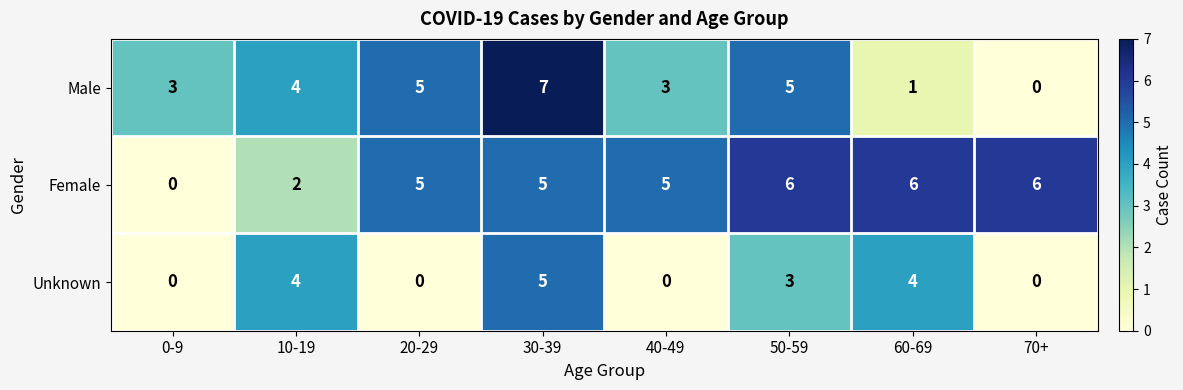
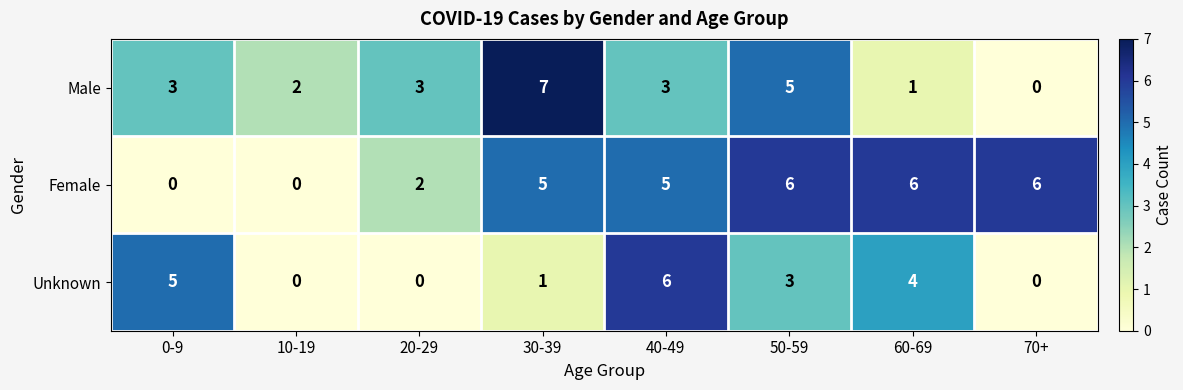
  {
    "Male": {
      "0-9": 3,
-     "10-19": 4,
-     "20-29": 5,
+     "10-19": 2,
+     "20-29": 3,
      "30-39": 7,
      "40-49": 3,
      "50-59": 5,
      "60-69": 1,
      "70+": 0
    },
    "Female": {
      "0-9": 0,
-     "10-19": 2,
-     "20-29": 5,
+     "10-19": 0,
+     "20-29": 2,
      "30-39": 5,
      "40-49": 5,
      "50-59": 6,
      "60-69": 6,
      "70+": 6
    },
    "Unknown": {
-     "0-9": 0,
-     "10-19": 4,
+     "0-9": 5,
+     "10-19": 0,
      "20-29": 0,
-     "30-39": 5,
-     "40-49": 0,
+     "30-39": 1,
+     "40-49": 6,
      "50-59": 3,
      "60-69": 4,
      "70+": 0
    }
  }
